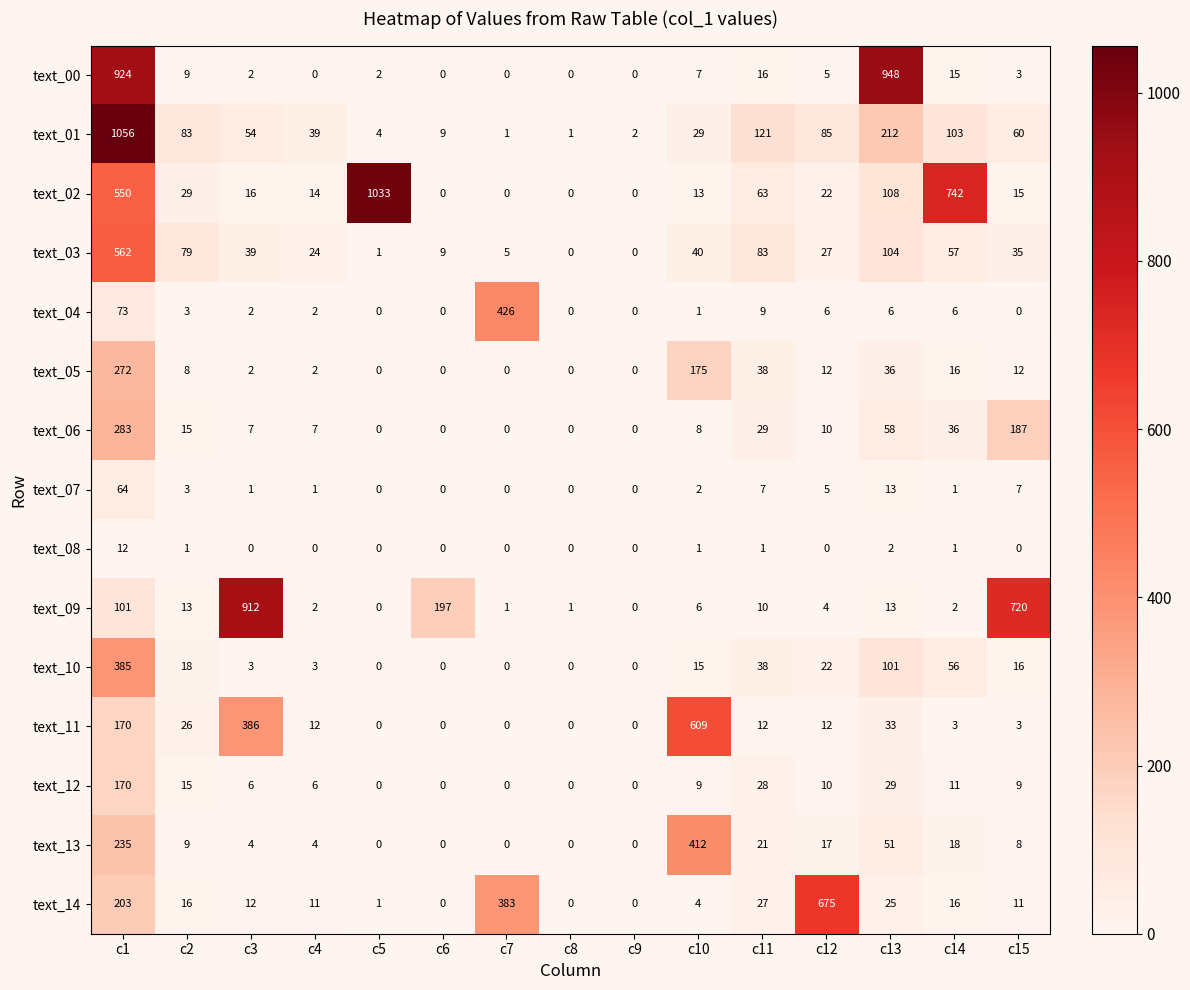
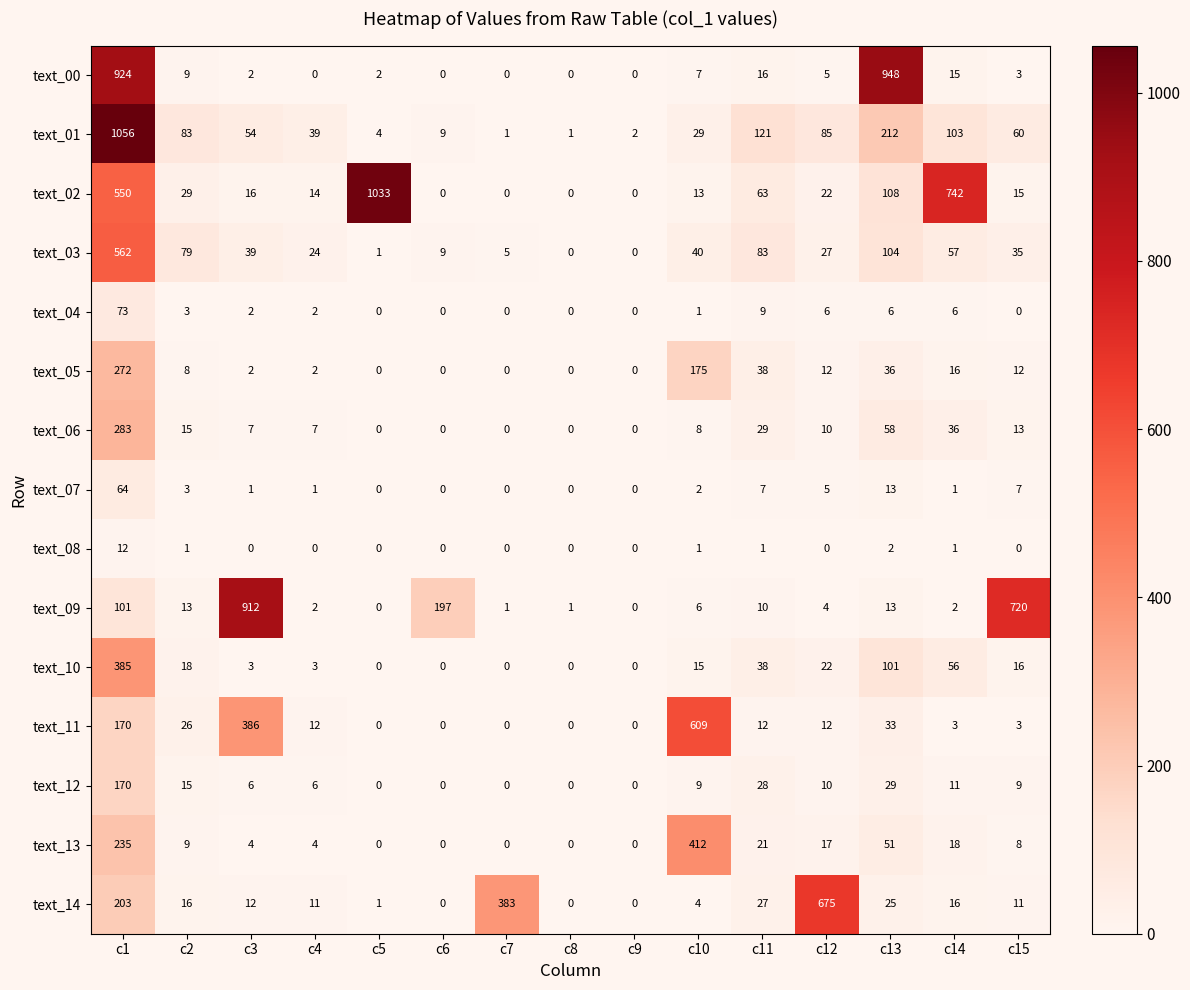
  {
    "text_04": {
      "c1": 73,
      "c2": 3,
      "c3": 2,
      "c4": 2,
      "c5": 0,
      "c6": 0,
-     "c7": 426,
+     "c7": 0,
      "c8": 0,
      "c9": 0,
      "c10": 1,
      "c11": 9,
      "c12": 6,
      "c13": 6,
      "c14": 6,
      "c15": 0
    },
    "text_06": {
      "c1": 283,
      "c2": 15,
      "c3": 7,
      "c4": 7,
      "c5": 0,
      "c6": 0,
      "c7": 0,
      "c8": 0,
      "c9": 0,
      "c10": 8,
      "c11": 29,
      "c12": 10,
      "c13": 58,
      "c14": 36,
-     "c15": 187
+     "c15": 13
    }
  }
